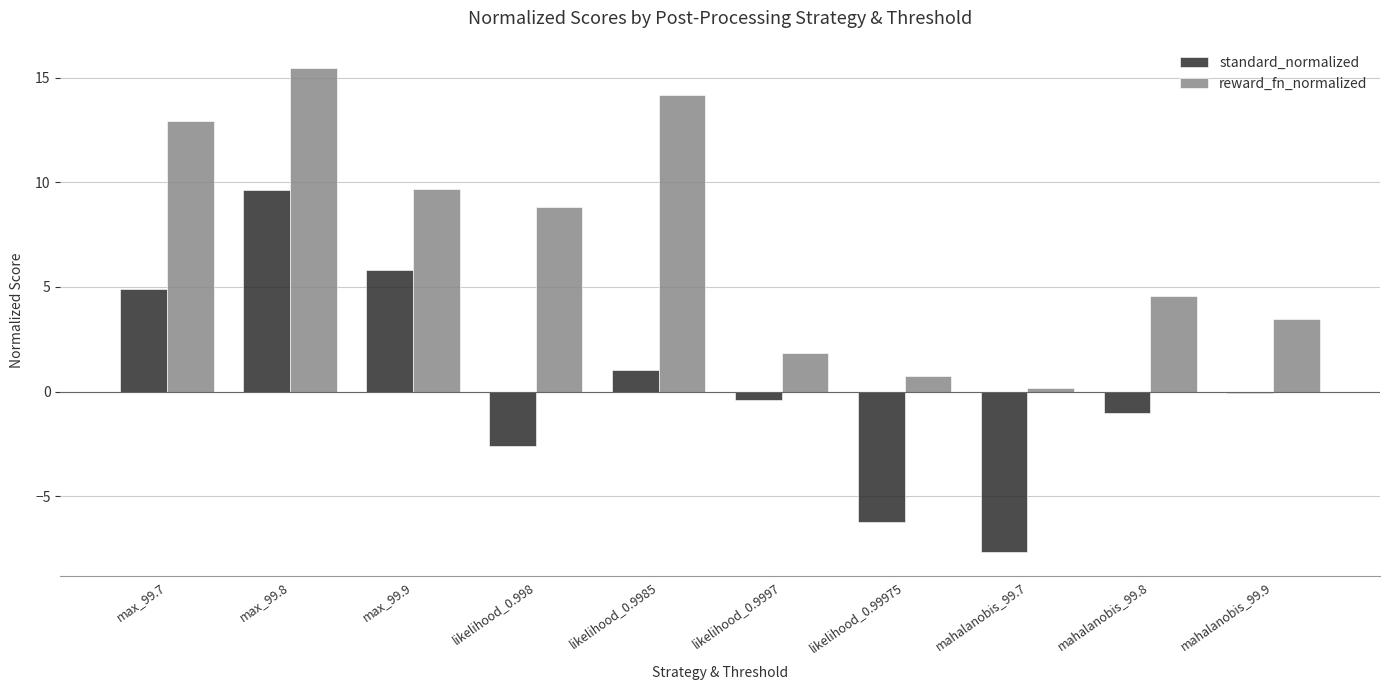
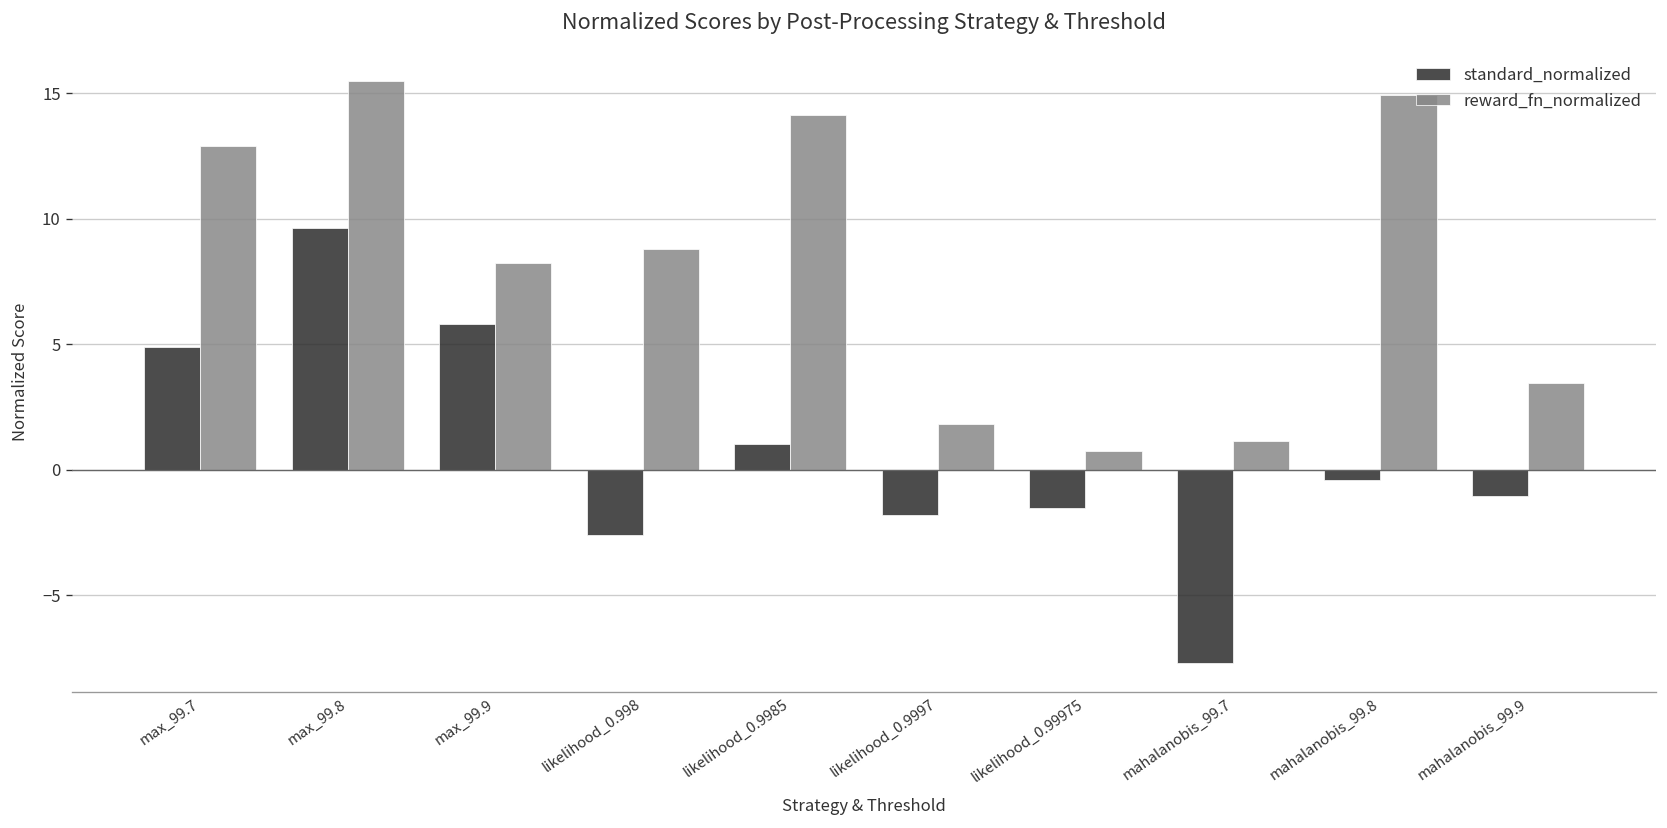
  {
    "standard_normalized": {
      "max_99.7": 4.9,
      "max_99.8": 9.6,
      "max_99.9": 5.8,
      "likelihood_0.998": -2.6,
      "likelihood_0.9985": 1.0,
-     "likelihood_0.9997": -0.4,
-     "likelihood_0.99975": -6.2,
+     "likelihood_0.9997": -1.8,
+     "likelihood_0.99975": -1.5,
      "mahalanobis_99.7": -7.7,
-     "mahalanobis_99.8": -1.0,
-     "mahalanobis_99.9": 0.0
+     "mahalanobis_99.8": -0.4,
+     "mahalanobis_99.9": -1.0
    },
    "reward_fn_normalized": {
      "max_99.7": 12.9,
      "max_99.8": 15.5,
-     "max_99.9": 9.7,
+     "max_99.9": 8.2,
      "likelihood_0.998": 8.8,
      "likelihood_0.9985": 14.1,
      "likelihood_0.9997": 1.8,
      "likelihood_0.99975": 0.7,
-     "mahalanobis_99.7": 0.1,
-     "mahalanobis_99.8": 4.6,
+     "mahalanobis_99.7": 1.1,
+     "mahalanobis_99.8": 14.9,
      "mahalanobis_99.9": 3.5
    }
  }
